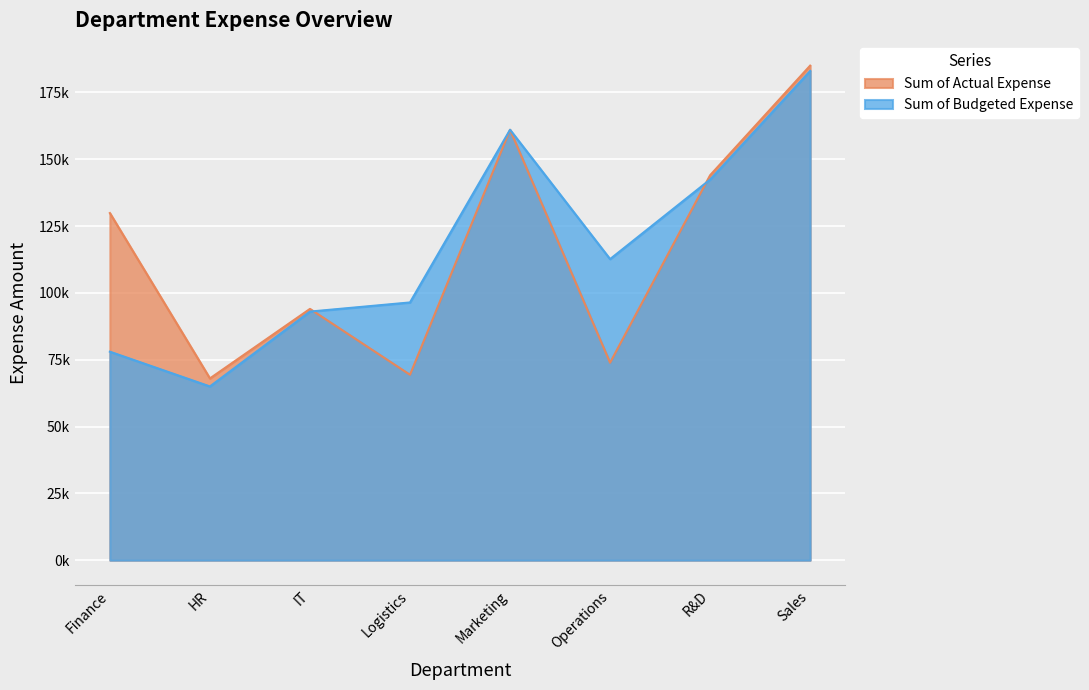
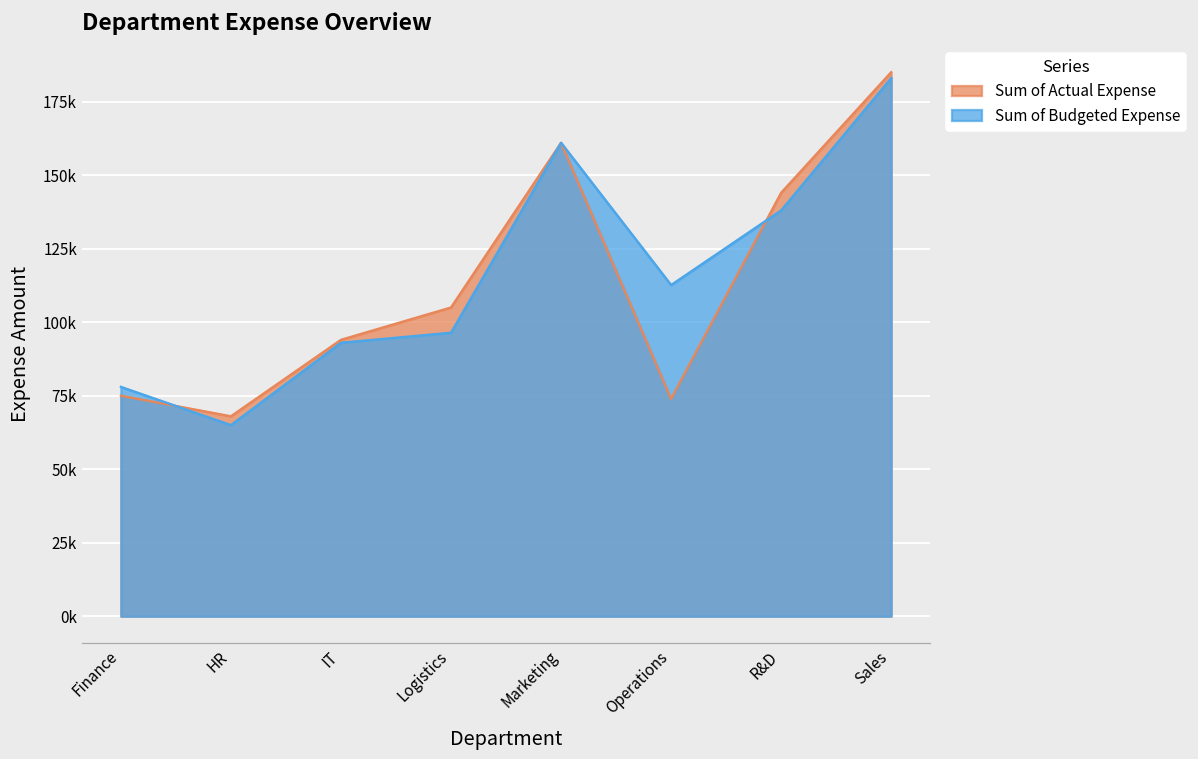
  {
    "Sum of Actual Expense": {
-     "Finance": 130000,
+     "Finance": 75000,
      "HR": 68000,
      "IT": 94000,
-     "Logistics": 69000,
+     "Logistics": 105000,
      "Operations": 74000,
      "R&D": 144000,
      "Sales": 185000
    },
    "Sum of Budgeted Expense": {
      "Finance": 78000,
      "HR": 65000,
      "IT": 93000,
      "Logistics": 96000,
      "Operations": 113000,
-     "R&D": 142000,
+     "R&D": 138000,
      "Sales": 183000
    }
  }
